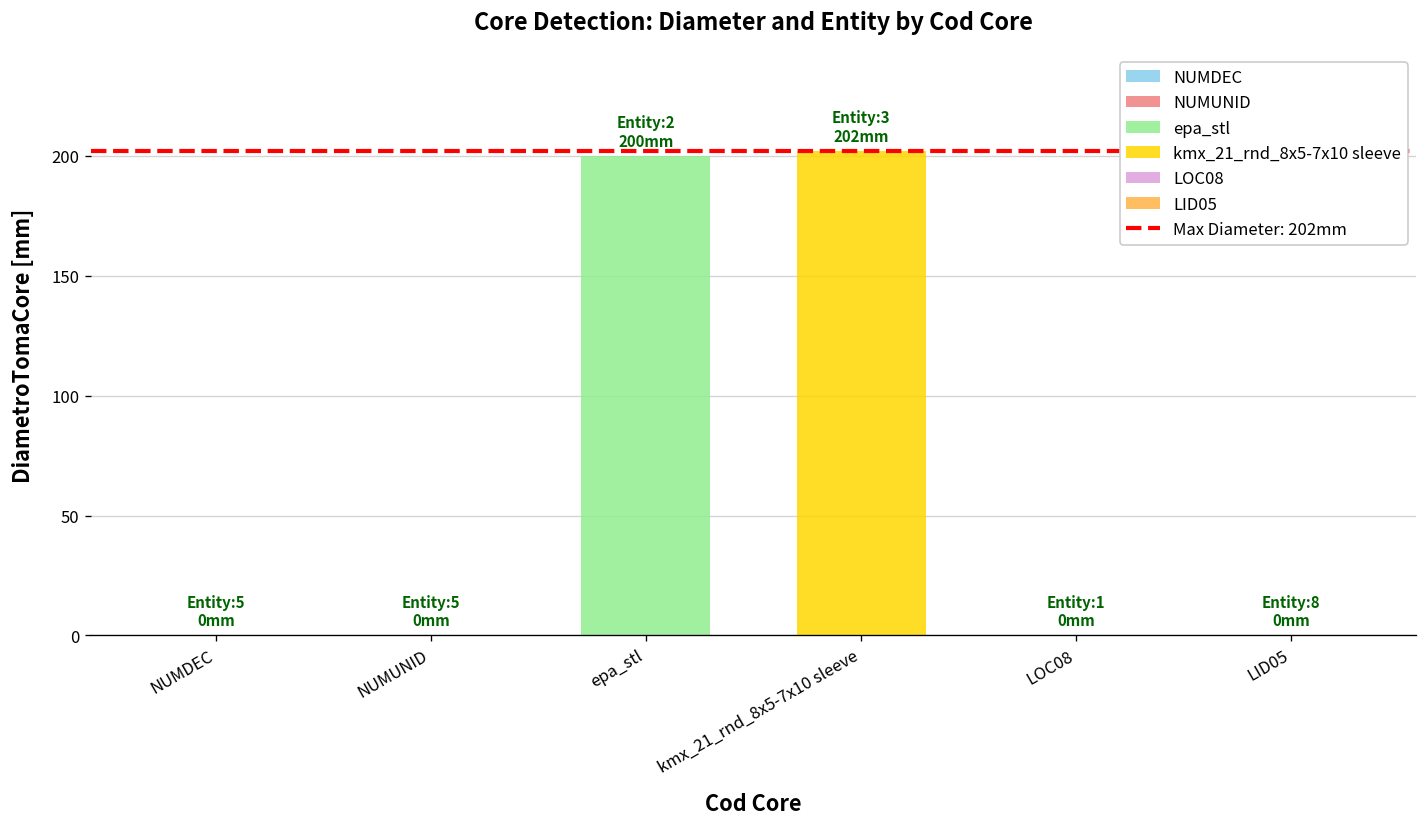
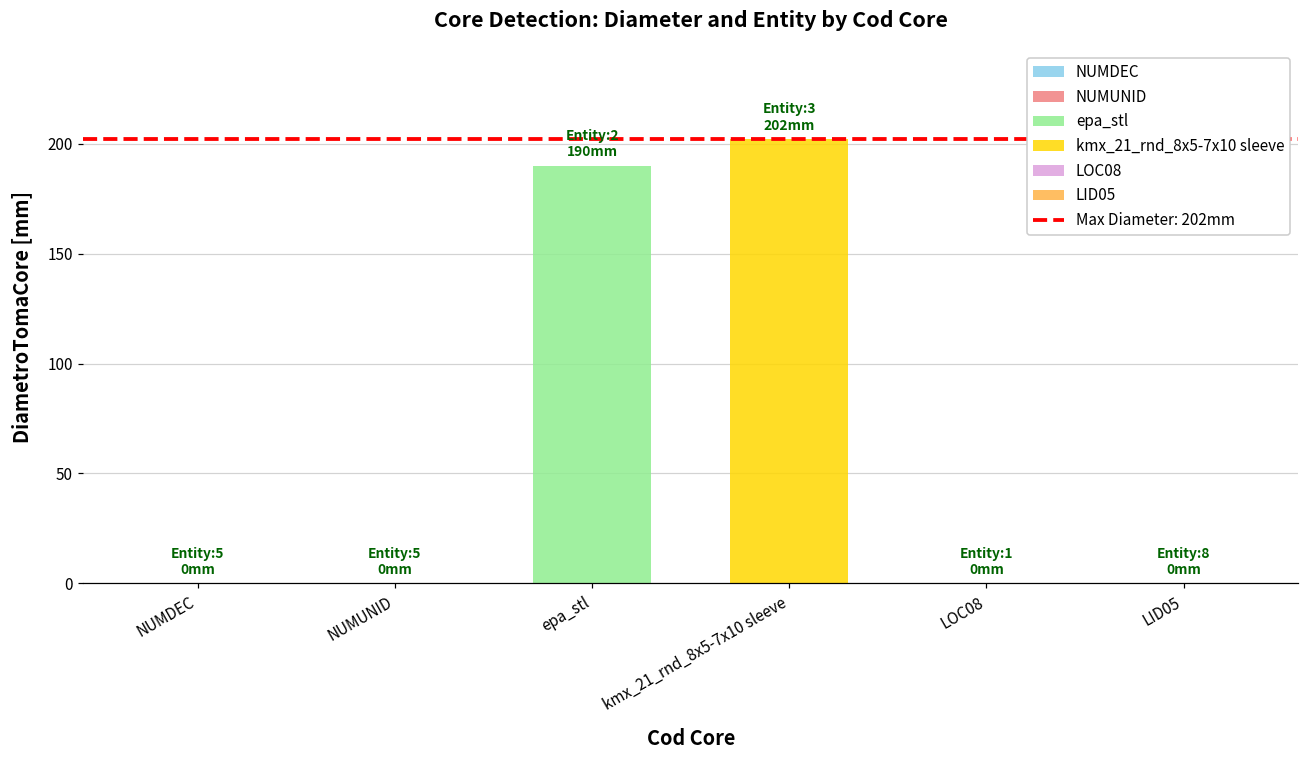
  {
    "NUMDEC": 0,
    "NUMUNID": 0,
-   "epa_stl": 200,
+   "epa_stl": 190,
    "kmx_21_rnd_8x5-7x10 sleeve": 202,
    "LOC08": 0,
    "LID05": 0
  }
